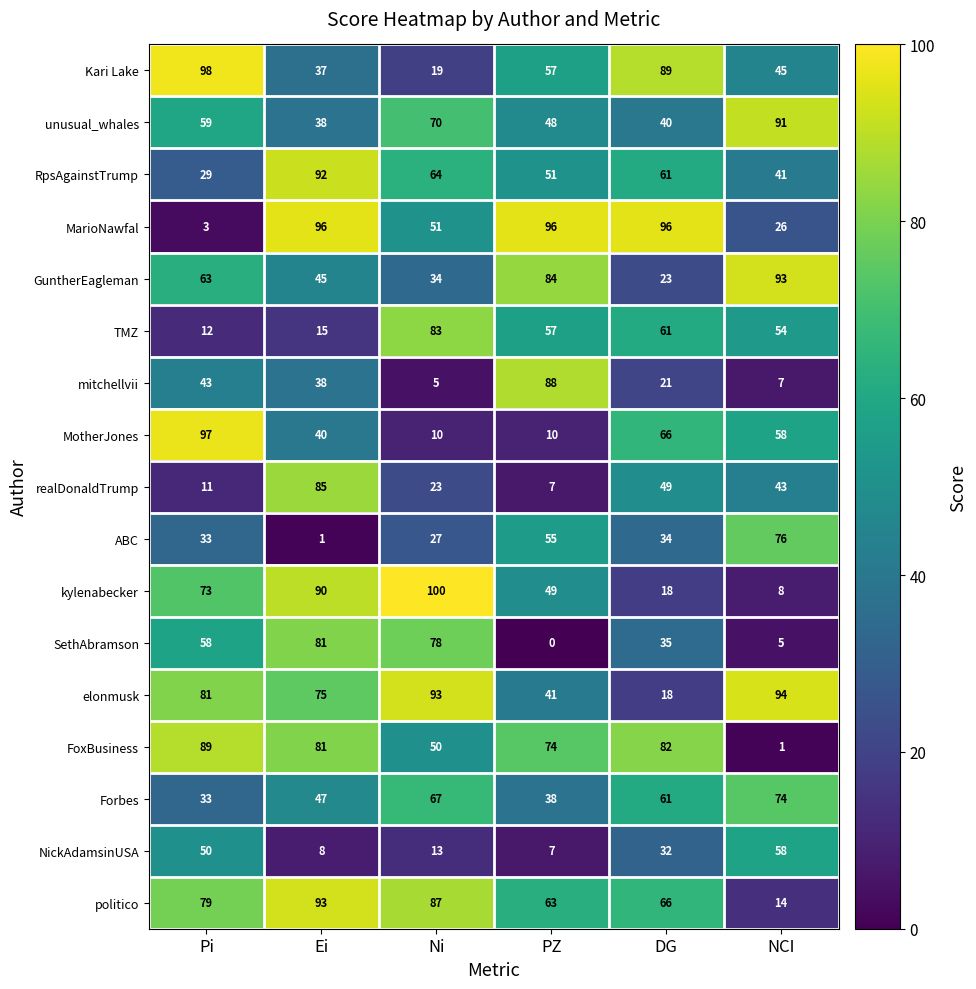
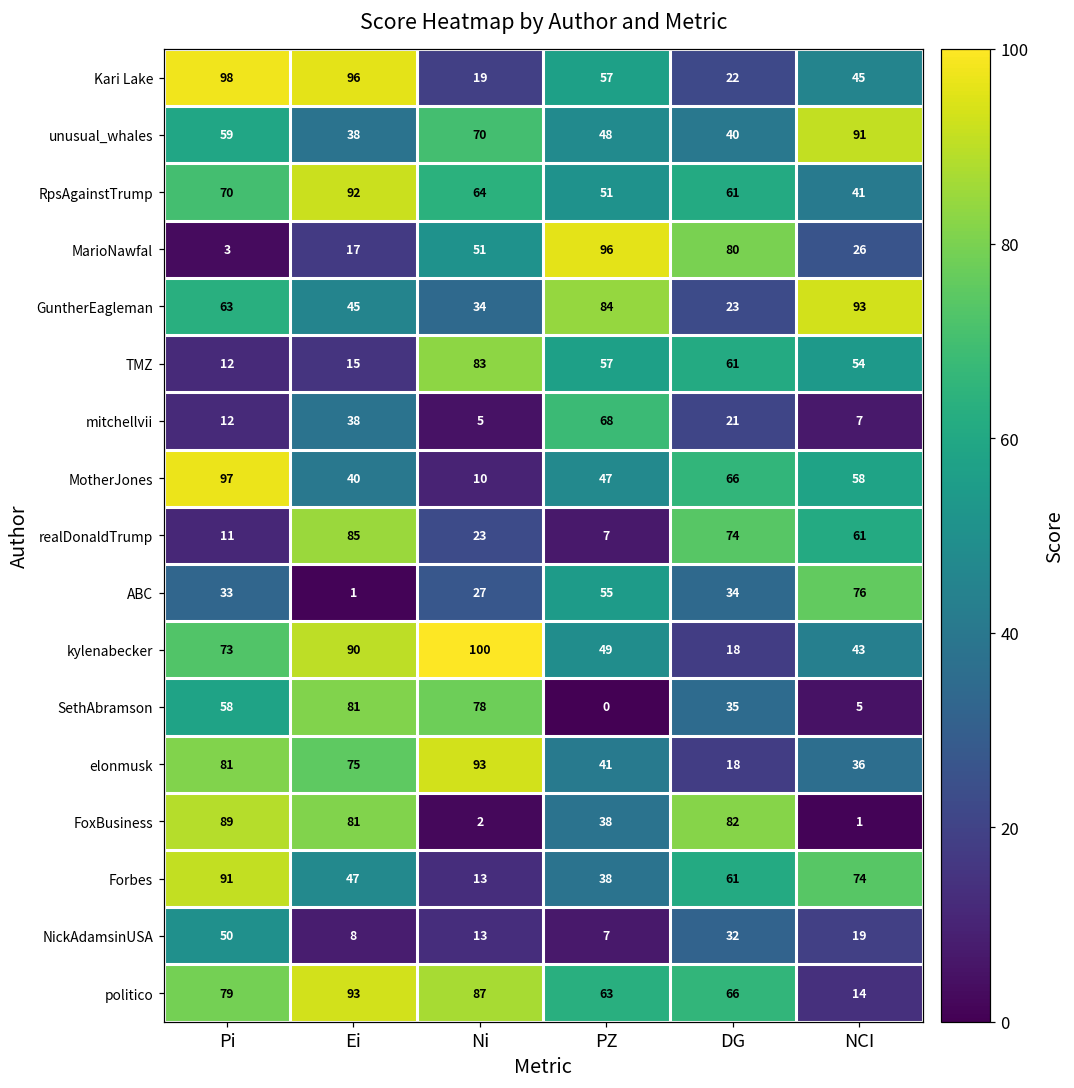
  {
    "Kari Lake": {
      "Pi": 98,
-     "Ei": 37,
+     "Ei": 96,
      "Ni": 19,
      "PZ": 57,
-     "DG": 89,
+     "DG": 22,
      "NCI": 45
    },
    "unusual_whales": {
      "Pi": 59,
      "Ei": 38,
      "Ni": 70,
      "PZ": 48,
      "DG": 40,
      "NCI": 91
    },
    "RpsAgainstTrump": {
-     "Pi": 29,
+     "Pi": 70,
      "Ei": 92,
      "Ni": 64,
      "PZ": 51,
      "DG": 61,
      "NCI": 41
    },
    "MarioNawfal": {
      "Pi": 3,
-     "Ei": 96,
+     "Ei": 17,
      "Ni": 51,
      "PZ": 96,
-     "DG": 96,
+     "DG": 80,
      "NCI": 26
    },
    "GuntherEagleman": {
      "Pi": 63,
      "Ei": 45,
      "Ni": 34,
      "PZ": 84,
      "DG": 23,
      "NCI": 93
    },
    "TMZ": {
      "Pi": 12,
      "Ei": 15,
      "Ni": 83,
      "PZ": 57,
      "DG": 61,
      "NCI": 54
    },
    "mitchellvii": {
-     "Pi": 43,
+     "Pi": 12,
      "Ei": 38,
      "Ni": 5,
-     "PZ": 88,
+     "PZ": 68,
      "DG": 21,
      "NCI": 7
    },
    "MotherJones": {
      "Pi": 97,
      "Ei": 40,
      "Ni": 10,
-     "PZ": 10,
+     "PZ": 47,
      "DG": 66,
      "NCI": 58
    },
    "realDonaldTrump": {
      "Pi": 11,
      "Ei": 85,
      "Ni": 23,
      "PZ": 7,
-     "DG": 49,
-     "NCI": 43
+     "DG": 74,
+     "NCI": 61
    },
    "ABC": {
      "Pi": 33,
      "Ei": 1,
      "Ni": 27,
      "PZ": 55,
      "DG": 34,
      "NCI": 76
    },
    "kylenabecker": {
      "Pi": 73,
      "Ei": 90,
      "Ni": 100,
      "PZ": 49,
      "DG": 18,
-     "NCI": 8
+     "NCI": 43
    },
    "SethAbramson": {
      "Pi": 58,
      "Ei": 81,
      "Ni": 78,
      "PZ": 0,
      "DG": 35,
      "NCI": 5
    },
    "elonmusk": {
      "Pi": 81,
      "Ei": 75,
      "Ni": 93,
      "PZ": 41,
      "DG": 18,
-     "NCI": 94
+     "NCI": 36
    },
    "FoxBusiness": {
      "Pi": 89,
      "Ei": 81,
-     "Ni": 50,
-     "PZ": 74,
+     "Ni": 2,
+     "PZ": 38,
      "DG": 82,
      "NCI": 1
    },
    "Forbes": {
-     "Pi": 33,
+     "Pi": 91,
      "Ei": 47,
-     "Ni": 67,
+     "Ni": 13,
      "PZ": 38,
      "DG": 61,
      "NCI": 74
    },
    "NickAdamsinUSA": {
      "Pi": 50,
      "Ei": 8,
      "Ni": 13,
      "PZ": 7,
      "DG": 32,
-     "NCI": 58
+     "NCI": 19
    },
    "politico": {
      "Pi": 79,
      "Ei": 93,
      "Ni": 87,
      "PZ": 63,
      "DG": 66,
      "NCI": 14
    }
  }
